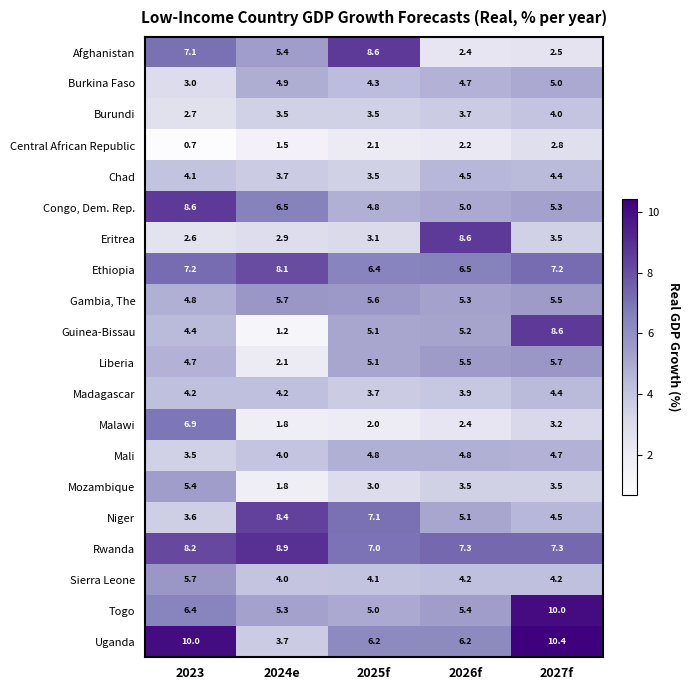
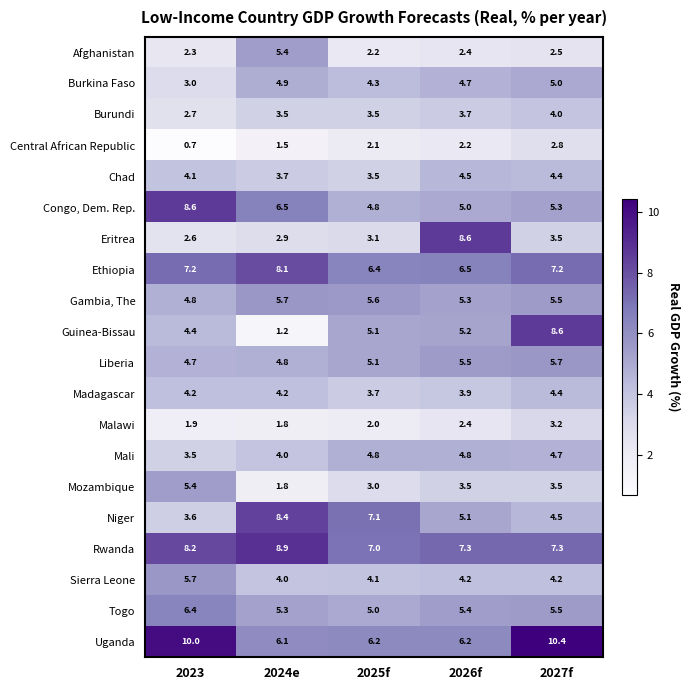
  {
    "Afghanistan": {
-     "2023": 7.1,
+     "2023": 2.3,
      "2024e": 5.4,
-     "2025f": 8.6,
+     "2025f": 2.2,
      "2026f": 2.4,
      "2027f": 2.5
    },
    "Burkina Faso": {
      "2023": 3.0,
      "2024e": 4.9,
      "2025f": 4.3,
      "2026f": 4.7,
      "2027f": 5.0
    },
    "Burundi": {
      "2023": 2.7,
      "2024e": 3.5,
      "2025f": 3.5,
      "2026f": 3.7,
      "2027f": 4.0
    },
    "Central African Republic": {
      "2023": 0.7,
      "2024e": 1.5,
      "2025f": 2.1,
      "2026f": 2.2,
      "2027f": 2.8
    },
    "Chad": {
      "2023": 4.1,
      "2024e": 3.7,
      "2025f": 3.5,
      "2026f": 4.5,
      "2027f": 4.4
    },
    "Congo, Dem. Rep.": {
      "2023": 8.6,
      "2024e": 6.5,
      "2025f": 4.8,
      "2026f": 5.0,
      "2027f": 5.3
    },
    "Eritrea": {
      "2023": 2.6,
      "2024e": 2.9,
      "2025f": 3.1,
      "2026f": 8.6,
      "2027f": 3.5
    },
    "Ethiopia": {
      "2023": 7.2,
      "2024e": 8.1,
      "2025f": 6.4,
      "2026f": 6.5,
      "2027f": 7.2
    },
    "Gambia, The": {
      "2023": 4.8,
      "2024e": 5.7,
      "2025f": 5.6,
      "2026f": 5.3,
      "2027f": 5.5
    },
    "Guinea-Bissau": {
      "2023": 4.4,
      "2024e": 1.2,
      "2025f": 5.1,
      "2026f": 5.2,
      "2027f": 8.6
    },
    "Liberia": {
      "2023": 4.7,
-     "2024e": 2.1,
+     "2024e": 4.8,
      "2025f": 5.1,
      "2026f": 5.5,
      "2027f": 5.7
    },
    "Madagascar": {
      "2023": 4.2,
      "2024e": 4.2,
      "2025f": 3.7,
      "2026f": 3.9,
      "2027f": 4.4
    },
    "Malawi": {
-     "2023": 6.9,
+     "2023": 1.9,
      "2024e": 1.8,
      "2025f": 2.0,
      "2026f": 2.4,
      "2027f": 3.2
    },
    "Mali": {
      "2023": 3.5,
      "2024e": 4.0,
      "2025f": 4.8,
      "2026f": 4.8,
      "2027f": 4.7
    },
    "Mozambique": {
      "2023": 5.4,
      "2024e": 1.8,
      "2025f": 3.0,
      "2026f": 3.5,
      "2027f": 3.5
    },
    "Niger": {
      "2023": 3.6,
      "2024e": 8.4,
      "2025f": 7.1,
      "2026f": 5.1,
      "2027f": 4.5
    },
    "Rwanda": {
      "2023": 8.2,
      "2024e": 8.9,
      "2025f": 7.0,
      "2026f": 7.3,
      "2027f": 7.3
    },
    "Sierra Leone": {
      "2023": 5.7,
      "2024e": 4.0,
      "2025f": 4.1,
      "2026f": 4.2,
      "2027f": 4.2
    },
    "Togo": {
      "2023": 6.4,
      "2024e": 5.3,
      "2025f": 5.0,
      "2026f": 5.4,
-     "2027f": 10.0
+     "2027f": 5.5
    },
    "Uganda": {
      "2023": 10.0,
-     "2024e": 3.7,
+     "2024e": 6.1,
      "2025f": 6.2,
      "2026f": 6.2,
      "2027f": 10.4
    }
  }
